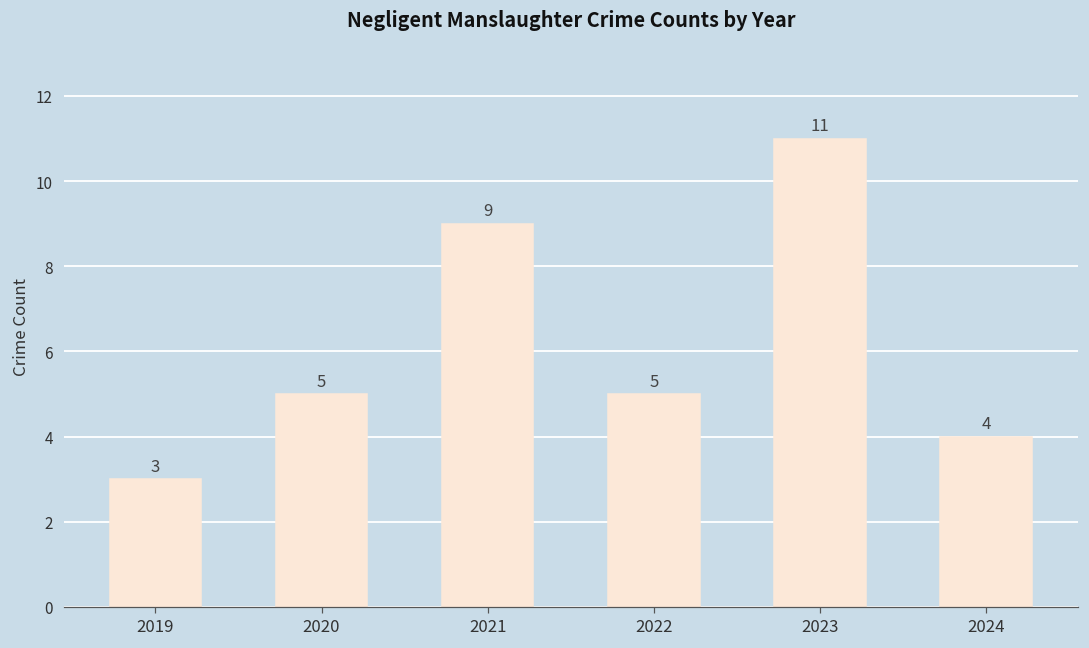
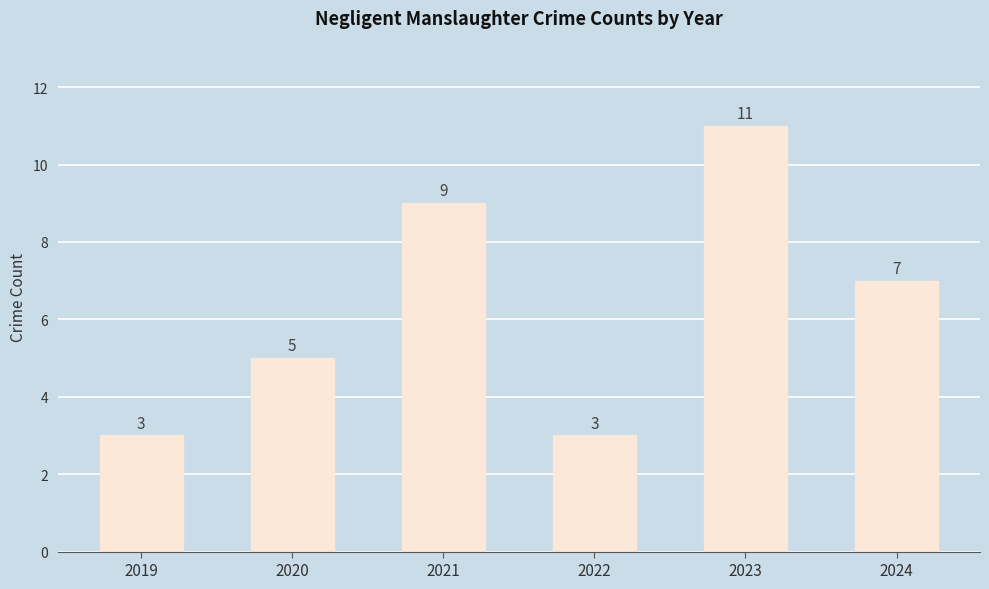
  {
    "2019": 3,
    "2020": 5,
    "2021": 9,
-   "2022": 5,
+   "2022": 3,
    "2023": 11,
-   "2024": 4
+   "2024": 7
  }
